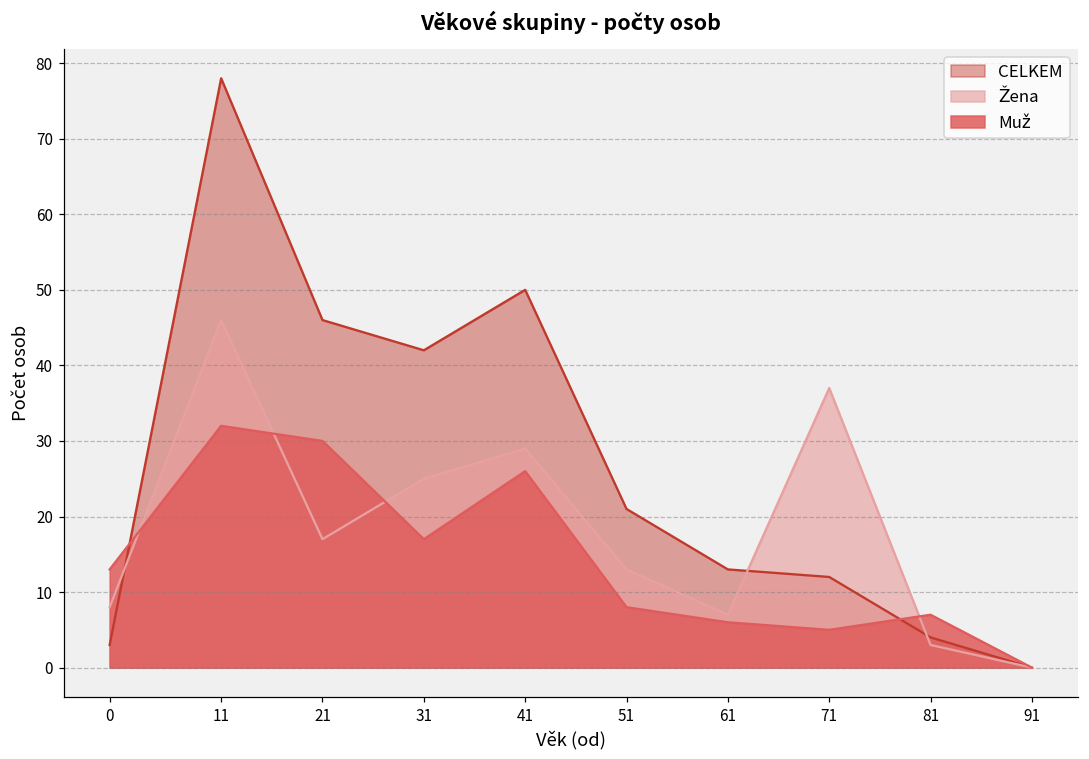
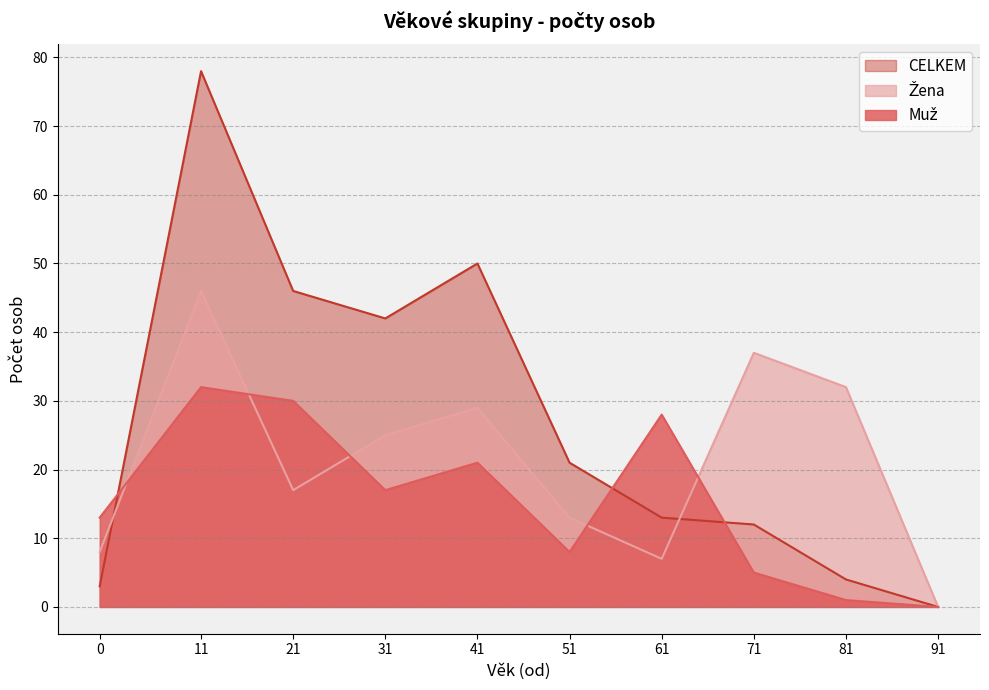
  {
    "CELKEM": {
      "0": 3,
      "11": 78,
      "21": 46,
      "31": 42,
      "41": 50,
      "51": 21,
      "61": 13,
      "71": 12,
      "81": 4
    },
    "Žena": {
      "0": 8,
      "11": 46,
      "21": 17,
      "31": 25,
      "41": 29,
      "51": 13,
      "61": 7,
      "71": 37,
-     "81": 3
+     "81": 32
    },
    "Muž": {
      "0": 13,
      "11": 32,
      "21": 30,
      "31": 17,
-     "41": 26,
+     "41": 21,
      "51": 8,
-     "61": 6,
+     "61": 28,
      "71": 5,
-     "81": 7
+     "81": 1
    }
  }
